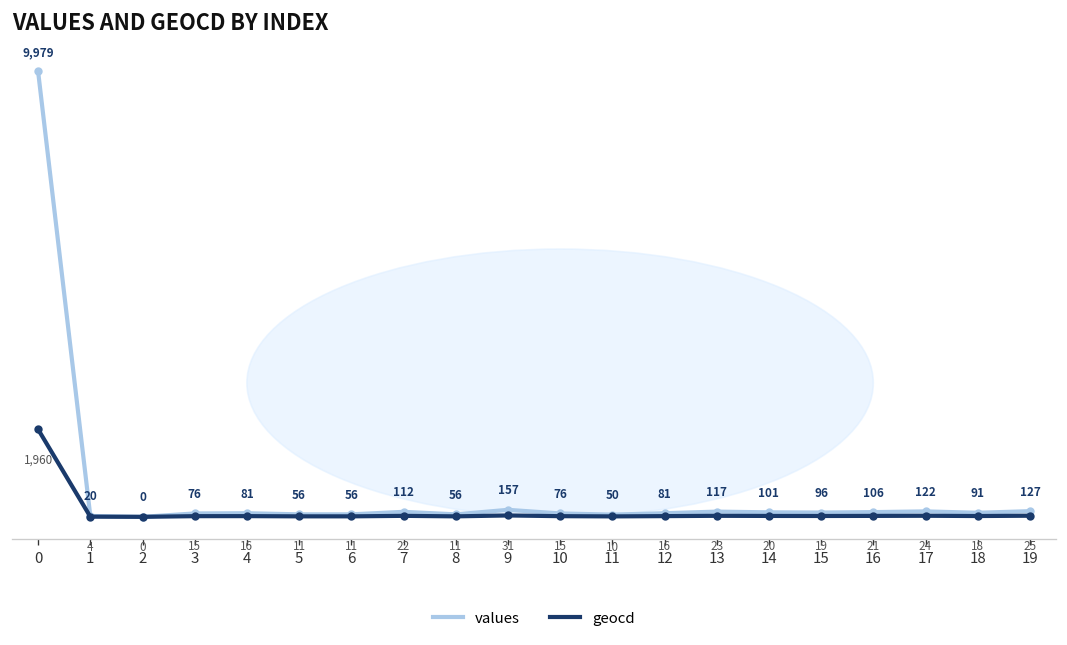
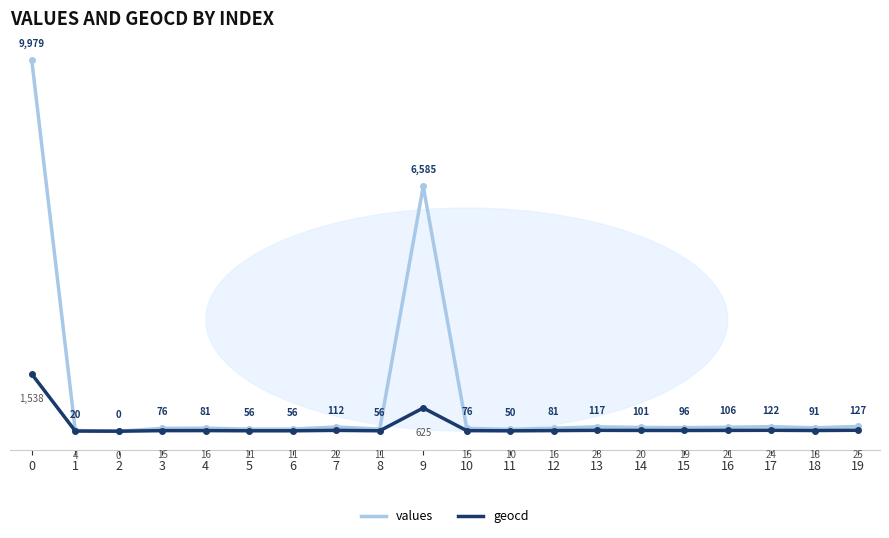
  {
    "values": {
      "0": "9,979",
      "7": "112",
-     "9": "157",
+     "9": "6,585",
      "13": "117",
      "14": "101",
      "15": "96",
      "16": "106",
      "17": "122",
      "18": "91",
      "19": "127"
    },
    "geocd": {
-     "0": "1,960",
+     "0": "1,538",
      "7": "22",
-     "9": "31",
+     "9": "625",
      "13": "23",
      "14": "20",
      "15": "19",
      "16": "21",
      "17": "24",
      "18": "18",
      "19": "25"
    }
  }
